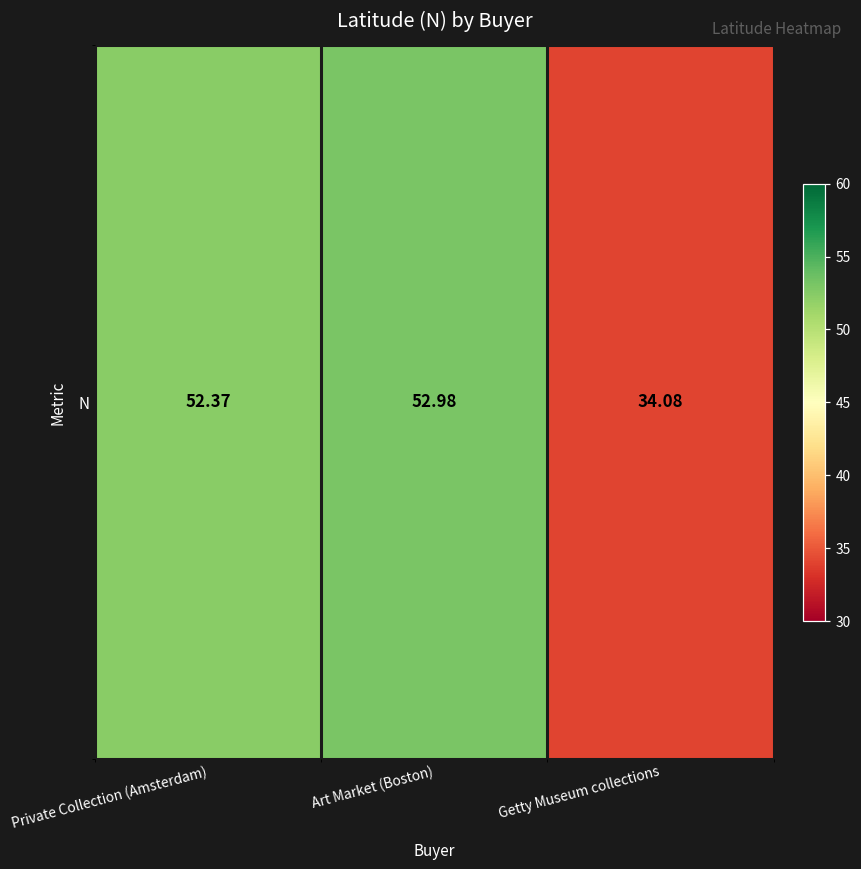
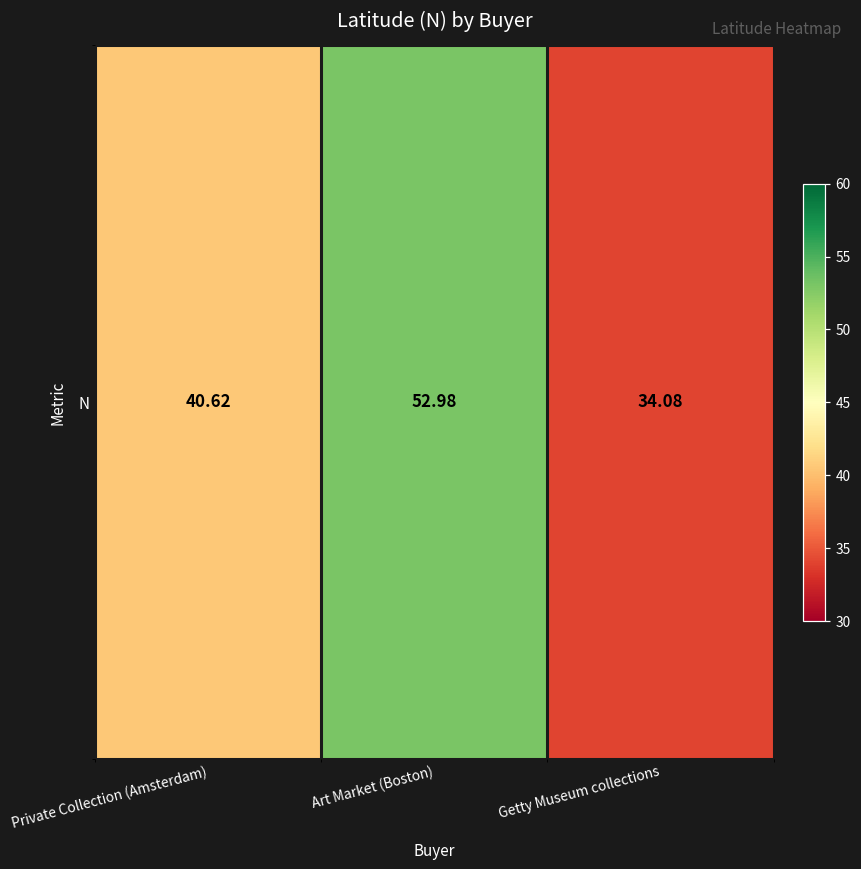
  {
    "N": {
-     "Private Collection (Amsterdam)": 52.37,
+     "Private Collection (Amsterdam)": 40.62,
      "Art Market (Boston)": 52.98,
      "Getty Museum collections": 34.08
    }
  }
